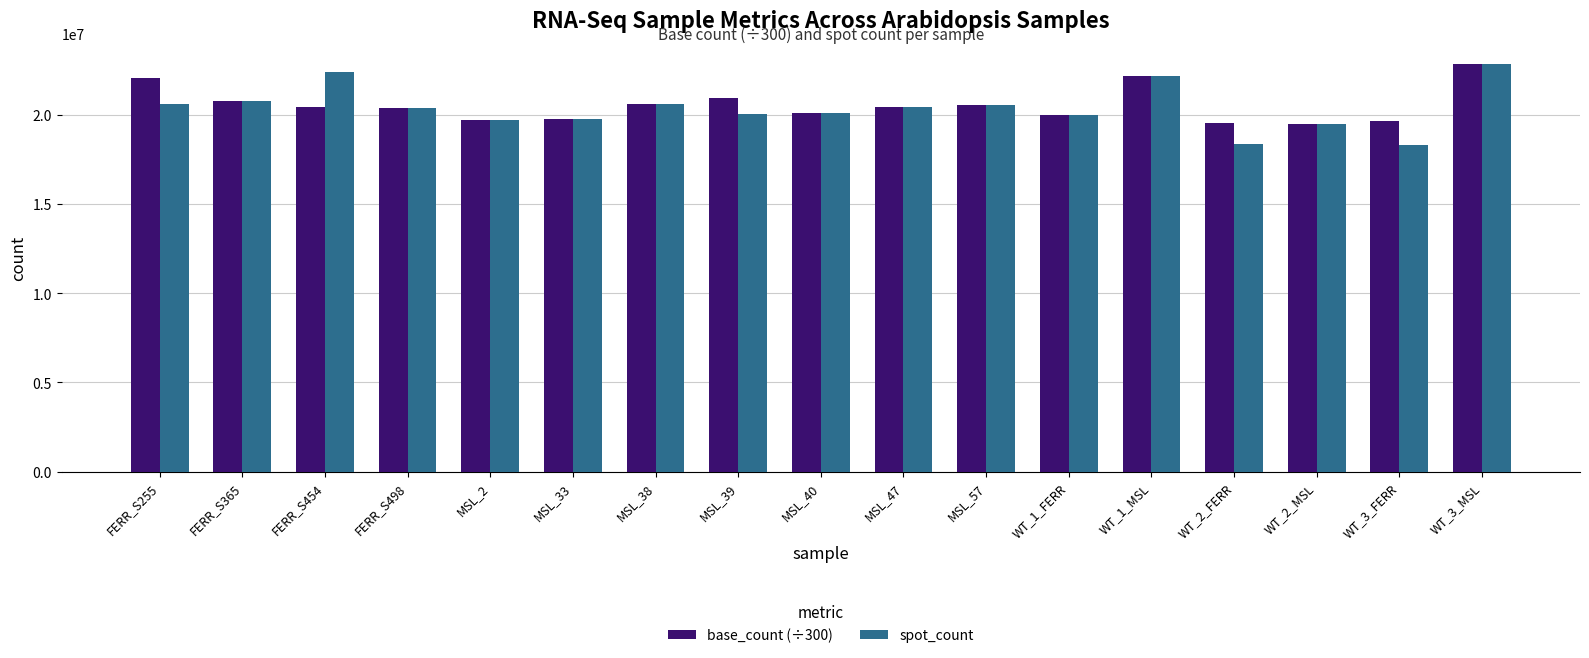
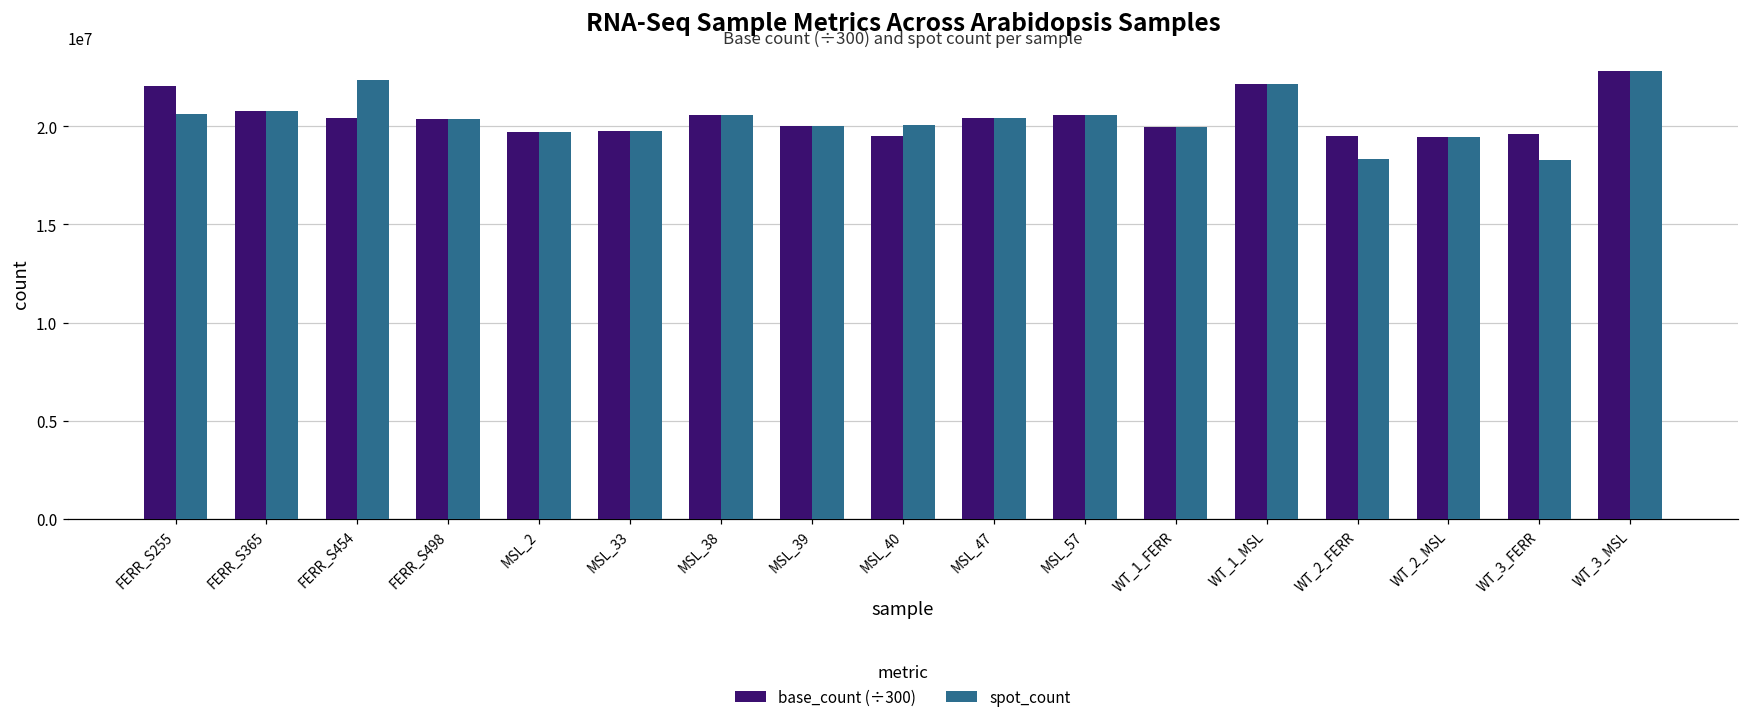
  {
    "base_count (÷300)": {
      "FERR_S255": 22000000,
      "FERR_S365": 20800000,
      "FERR_S454": 20400000,
      "FERR_S498": 20400000,
      "MSL_2": 19700000,
      "MSL_33": 19800000,
      "MSL_38": 20600000,
-     "MSL_39": 20900000,
-     "MSL_40": 20100000,
+     "MSL_39": 20000000,
+     "MSL_40": 19500000,
      "MSL_47": 20400000,
      "MSL_57": 20600000,
      "WT_1_FERR": 20000000,
      "WT_1_MSL": 22100000,
      "WT_2_FERR": 19500000,
      "WT_2_MSL": 19500000,
      "WT_3_FERR": 19600000,
      "WT_3_MSL": 22800000
    },
    "spot_count": {
      "FERR_S255": 20600000,
      "FERR_S365": 20800000,
      "FERR_S454": 22400000,
      "FERR_S498": 20400000,
      "MSL_2": 19700000,
      "MSL_33": 19800000,
      "MSL_38": 20600000,
      "MSL_39": 20000000,
      "MSL_40": 20100000,
      "MSL_47": 20400000,
      "MSL_57": 20600000,
      "WT_1_FERR": 20000000,
      "WT_1_MSL": 22100000,
      "WT_2_FERR": 18400000,
      "WT_2_MSL": 19500000,
      "WT_3_FERR": 18300000,
      "WT_3_MSL": 22800000
    }
  }
